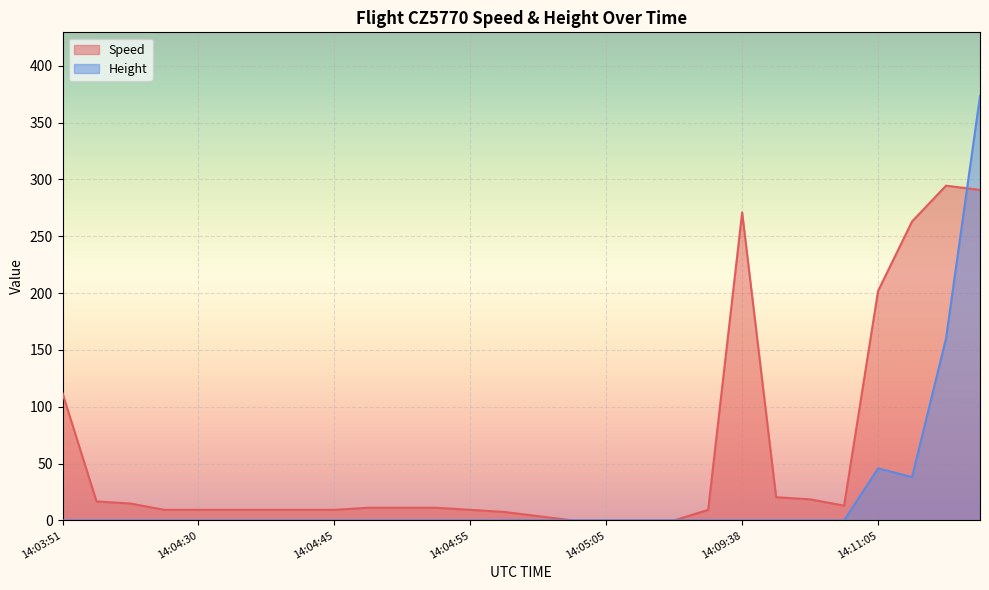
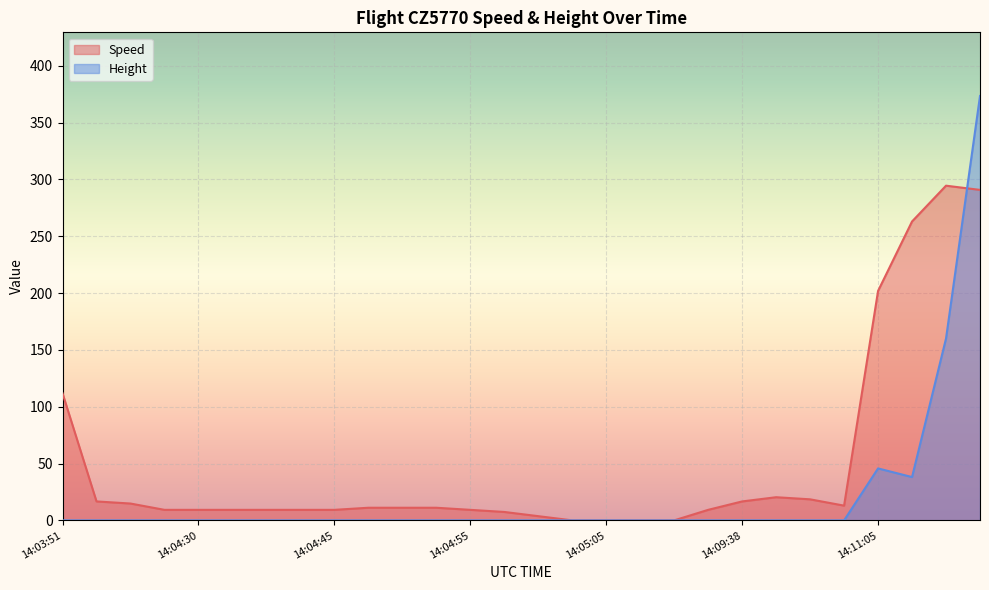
  {
    "Speed": {
      "14:03:51": 112,
      "14:04:30": 9,
-     "14:09:38": 271,
+     "14:09:38": 17,
      "14:11:05": 202
    },
    "Height": {
      "14:03:51": 0,
      "14:04:30": 0,
      "14:09:38": 0,
      "14:11:05": 46
    }
  }
